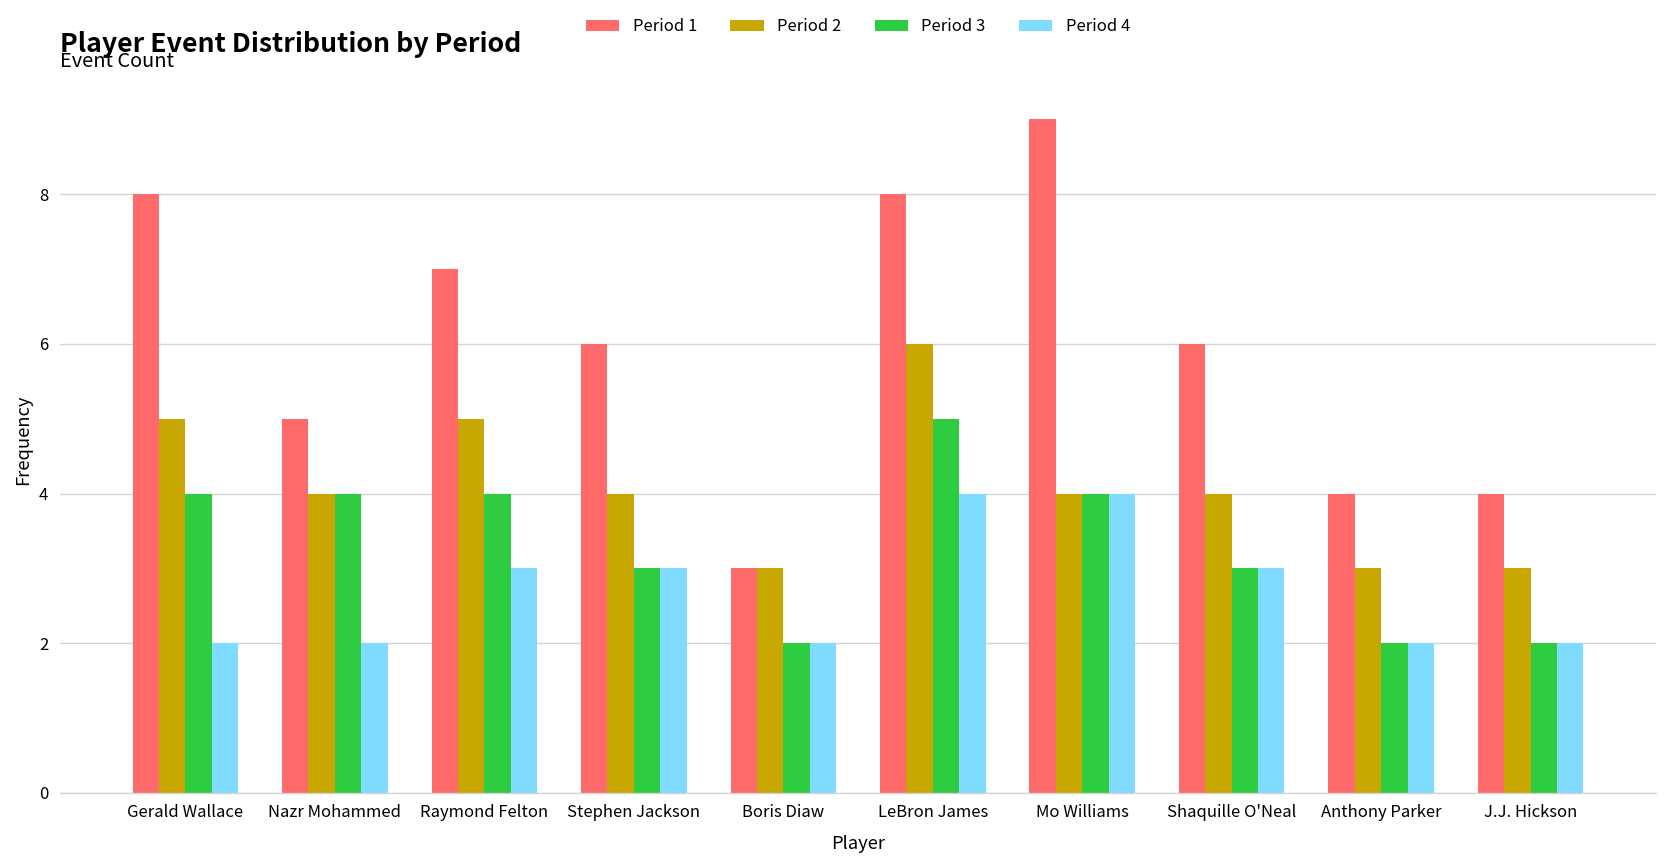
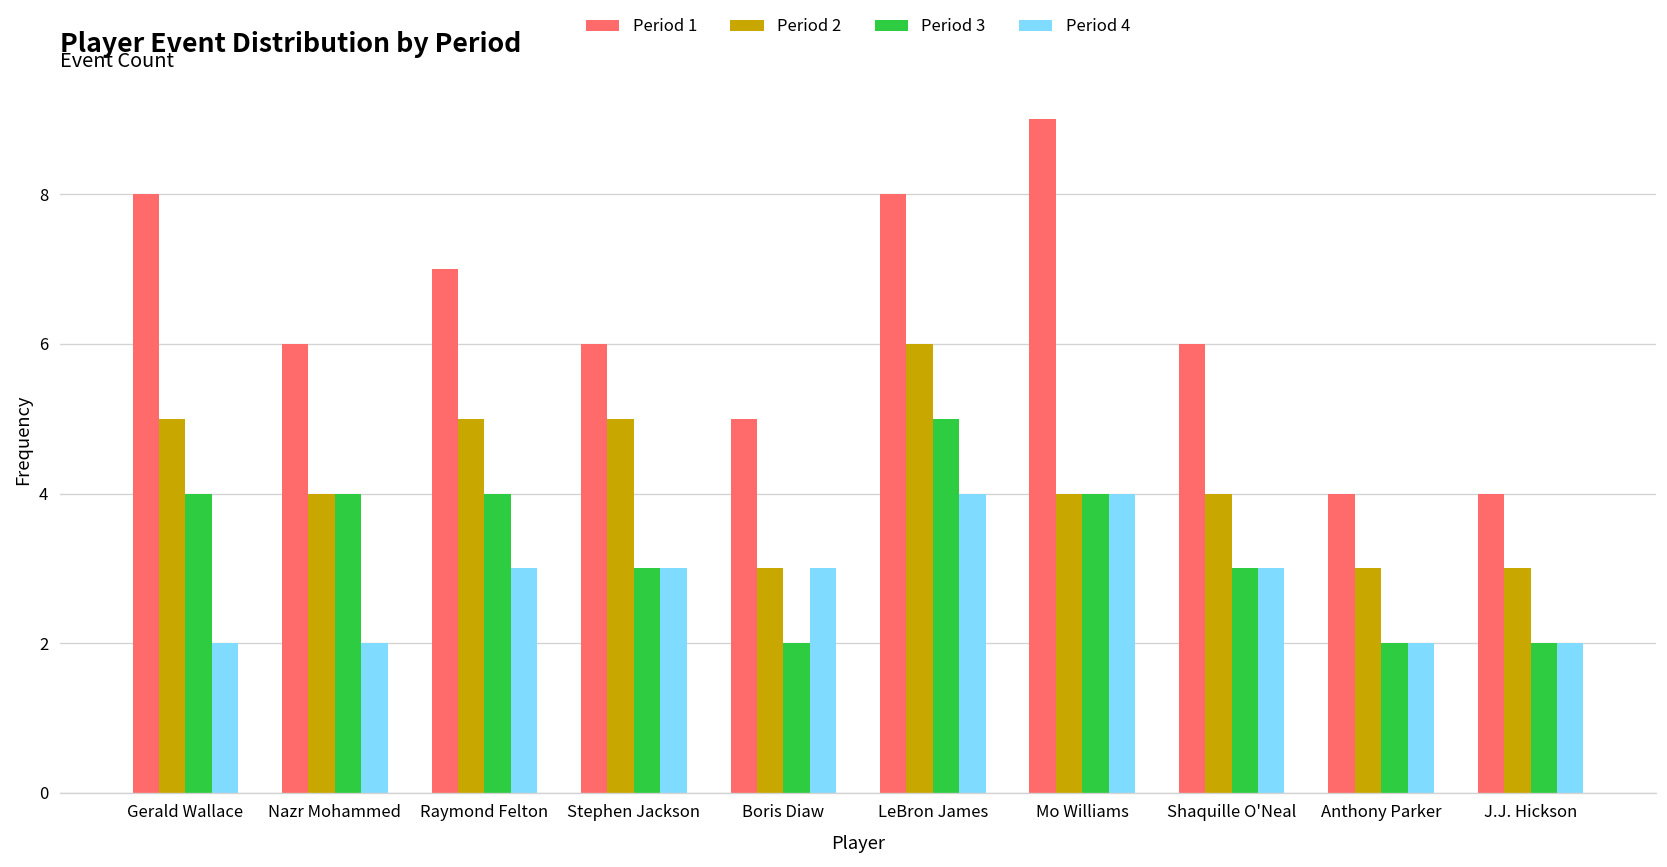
  {
    "Period 1": {
      "Gerald Wallace": 8,
-     "Nazr Mohammed": 5,
+     "Nazr Mohammed": 6,
      "Raymond Felton": 7,
      "Stephen Jackson": 6,
-     "Boris Diaw": 3,
+     "Boris Diaw": 5,
      "LeBron James": 8,
      "Mo Williams": 9,
      "Shaquille O'Neal": 6,
      "Anthony Parker": 4,
      "J.J. Hickson": 4
    },
    "Period 2": {
      "Gerald Wallace": 5,
      "Nazr Mohammed": 4,
      "Raymond Felton": 5,
-     "Stephen Jackson": 4,
+     "Stephen Jackson": 5,
      "Boris Diaw": 3,
      "LeBron James": 6,
      "Mo Williams": 4,
      "Shaquille O'Neal": 4,
      "Anthony Parker": 3,
      "J.J. Hickson": 3
    },
    "Period 3": {
      "Gerald Wallace": 4,
      "Nazr Mohammed": 4,
      "Raymond Felton": 4,
      "Stephen Jackson": 3,
      "Boris Diaw": 2,
      "LeBron James": 5,
      "Mo Williams": 4,
      "Shaquille O'Neal": 3,
      "Anthony Parker": 2,
      "J.J. Hickson": 2
    },
    "Period 4": {
      "Gerald Wallace": 2,
      "Nazr Mohammed": 2,
      "Raymond Felton": 3,
      "Stephen Jackson": 3,
-     "Boris Diaw": 2,
+     "Boris Diaw": 3,
      "LeBron James": 4,
      "Mo Williams": 4,
      "Shaquille O'Neal": 3,
      "Anthony Parker": 2,
      "J.J. Hickson": 2
    }
  }
